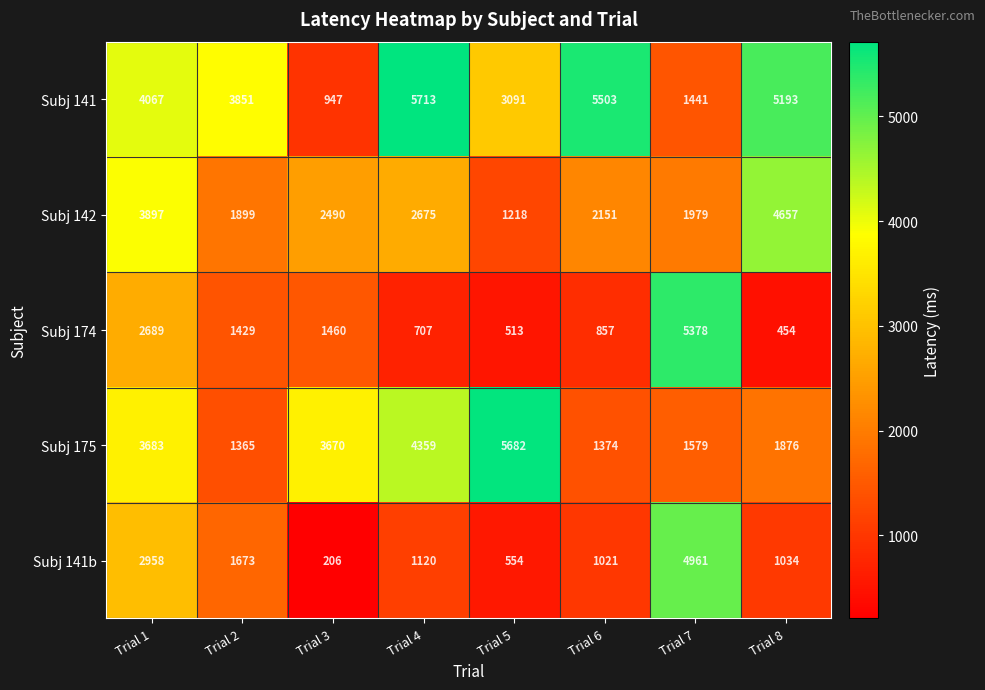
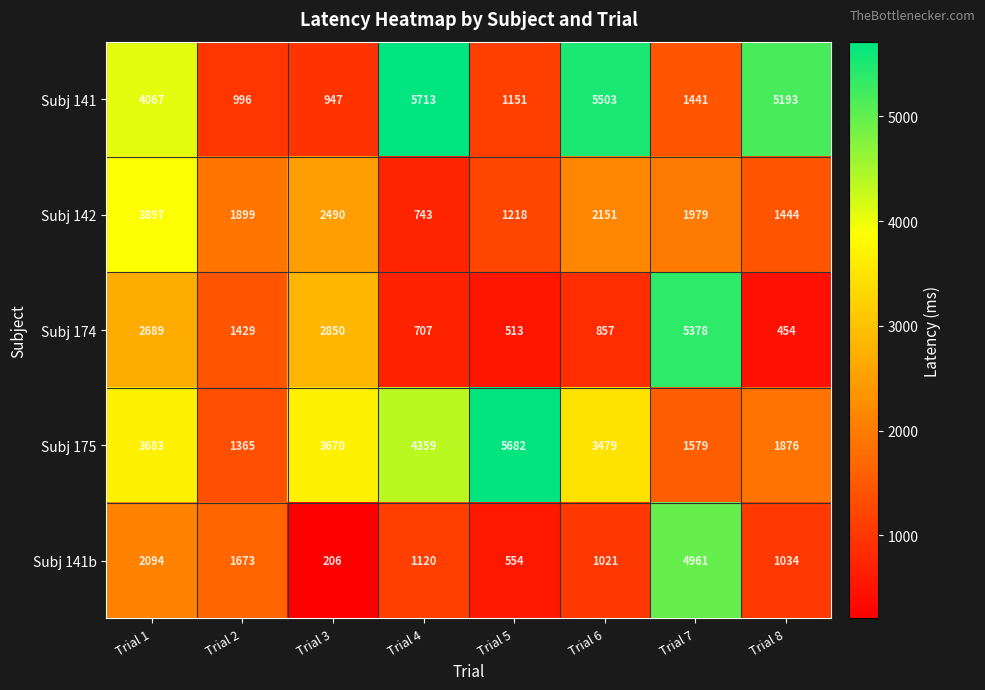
  {
    "Subj 141": {
      "Trial 1": 4067,
-     "Trial 2": 3851,
+     "Trial 2": 996,
      "Trial 3": 947,
      "Trial 4": 5713,
-     "Trial 5": 3091,
+     "Trial 5": 1151,
      "Trial 6": 5503,
      "Trial 7": 1441,
      "Trial 8": 5193
    },
    "Subj 142": {
      "Trial 1": 3897,
      "Trial 2": 1899,
      "Trial 3": 2490,
-     "Trial 4": 2675,
+     "Trial 4": 743,
      "Trial 5": 1218,
      "Trial 6": 2151,
      "Trial 7": 1979,
-     "Trial 8": 4657
+     "Trial 8": 1444
    },
    "Subj 174": {
      "Trial 1": 2689,
      "Trial 2": 1429,
-     "Trial 3": 1460,
+     "Trial 3": 2850,
      "Trial 4": 707,
      "Trial 5": 513,
      "Trial 6": 857,
      "Trial 7": 5378,
      "Trial 8": 454
    },
    "Subj 175": {
      "Trial 1": 3683,
      "Trial 2": 1365,
      "Trial 3": 3670,
      "Trial 4": 4359,
      "Trial 5": 5682,
-     "Trial 6": 1374,
+     "Trial 6": 3479,
      "Trial 7": 1579,
      "Trial 8": 1876
    },
    "Subj 141b": {
-     "Trial 1": 2958,
+     "Trial 1": 2094,
      "Trial 2": 1673,
      "Trial 3": 206,
      "Trial 4": 1120,
      "Trial 5": 554,
      "Trial 6": 1021,
      "Trial 7": 4961,
      "Trial 8": 1034
    }
  }
